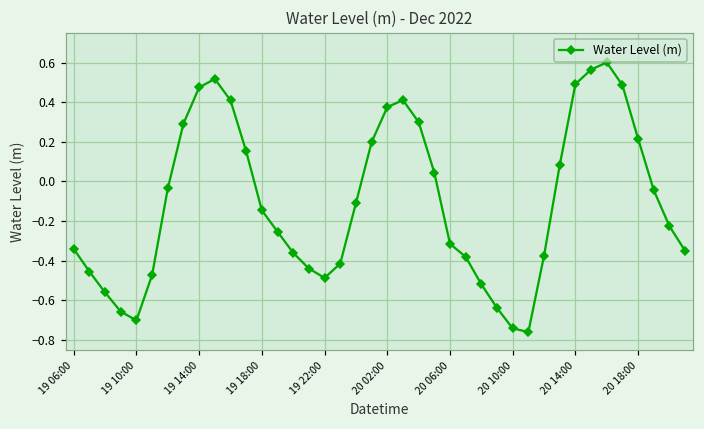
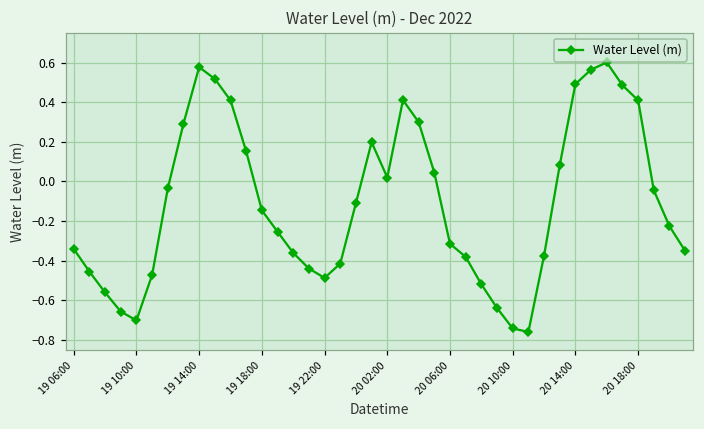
  {
    "19 06:00": -0.34,
    "19 10:00": -0.70,
-   "19 14:00": 0.47,
+   "19 14:00": 0.58,
    "19 18:00": -0.15,
    "19 22:00": -0.49,
-   "20 02:00": 0.38,
+   "20 02:00": 0.02,
    "20 06:00": -0.31,
    "20 10:00": -0.74,
    "20 14:00": 0.49,
-   "20 18:00": 0.22
+   "20 18:00": 0.41
  }
